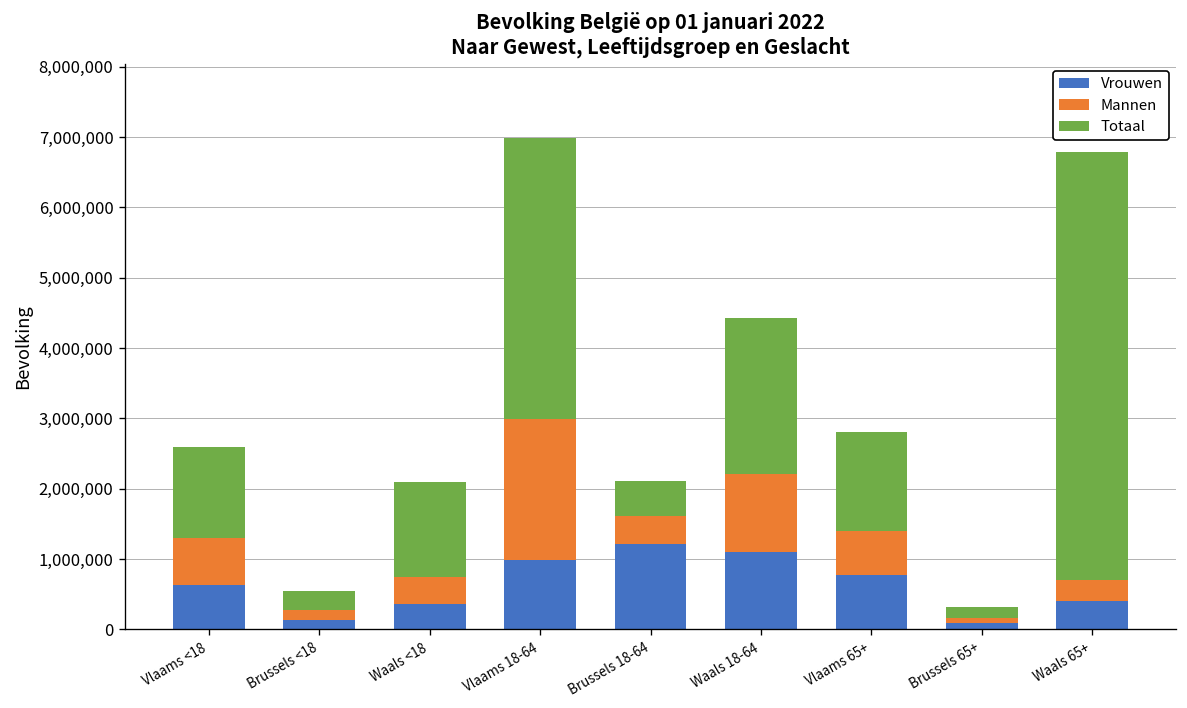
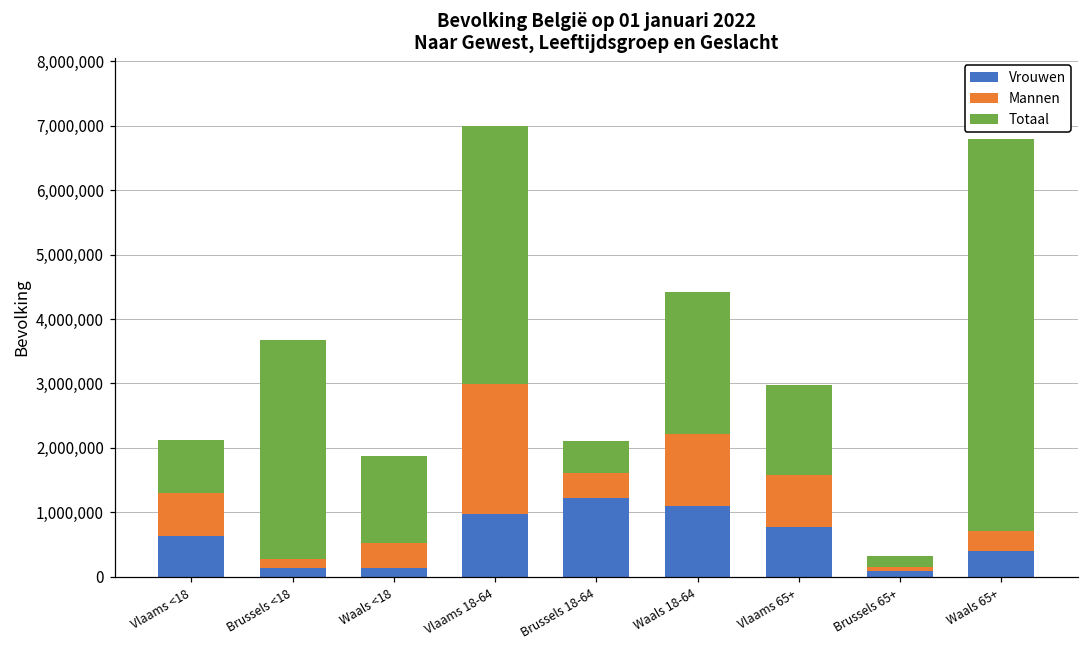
  {
    "Vrouwen": {
      "Vlaams <18": "600,000",
      "Brussels <18": "100,000",
-     "Waals <18": "400,000",
+     "Waals <18": "100,000",
      "Vlaams 18-64": "1,000,000",
      "Brussels 18-64": "1,200,000",
      "Waals 18-64": "1,100,000",
      "Vlaams 65+": "800,000",
      "Brussels 65+": "100,000",
      "Waals 65+": "400,000"
    },
    "Mannen": {
      "Vlaams <18": "700,000",
      "Brussels <18": "100,000",
      "Waals <18": "400,000",
      "Vlaams 18-64": "2,000,000",
      "Brussels 18-64": "400,000",
      "Waals 18-64": "1,100,000",
-     "Vlaams 65+": "600,000",
+     "Vlaams 65+": "800,000",
      "Brussels 65+": "100,000",
      "Waals 65+": "300,000"
    },
    "Totaal": {
-     "Vlaams <18": "1,300,000",
-     "Brussels <18": "300,000",
+     "Vlaams <18": "800,000",
+     "Brussels <18": "3,400,000",
      "Waals <18": "1,300,000",
      "Vlaams 18-64": "4,000,000",
      "Brussels 18-64": "500,000",
      "Waals 18-64": "2,200,000",
      "Vlaams 65+": "1,400,000",
      "Brussels 65+": "200,000",
      "Waals 65+": "6,100,000"
    }
  }
